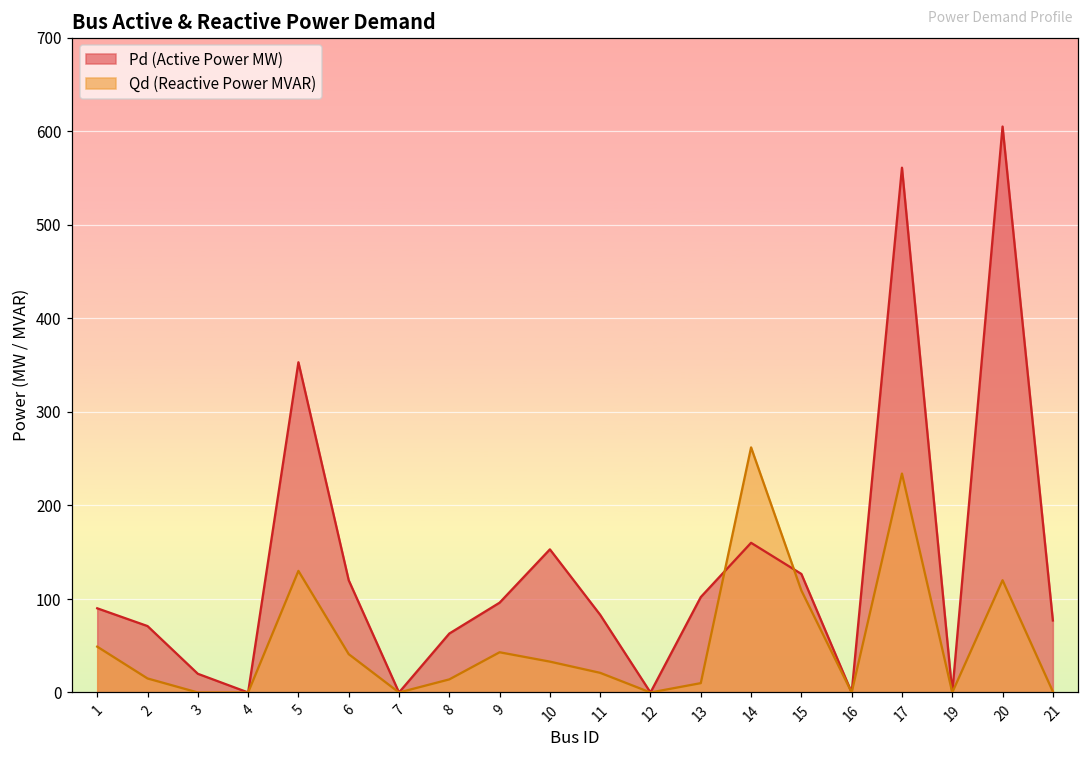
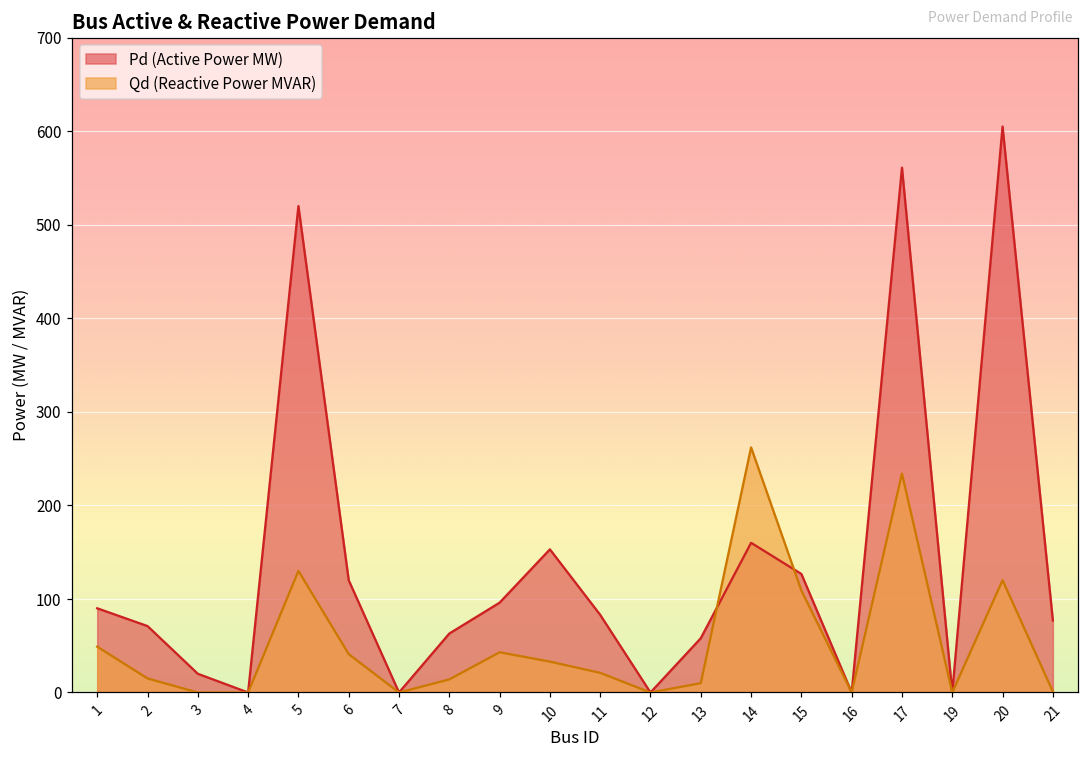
  {
    "Pd (Active Power MW)": {
      "1": 90,
      "2": 70,
      "3": 20,
-     "5": 350,
+     "5": 520,
      "6": 120,
      "8": 60,
      "9": 100,
      "10": 150,
      "11": 80,
-     "13": 100,
+     "13": 60,
      "14": 160,
      "15": 130,
      "17": 560,
      "20": 610,
      "21": 80
    },
    "Qd (Reactive Power MVAR)": {
      "1": 50,
      "2": 20,
      "3": 0,
      "5": 130,
      "6": 40,
      "8": 10,
      "9": 40,
      "10": 30,
      "11": 20,
      "13": 10,
      "14": 260,
      "15": 110,
      "17": 230,
      "20": 120,
      "21": 0
    }
  }
